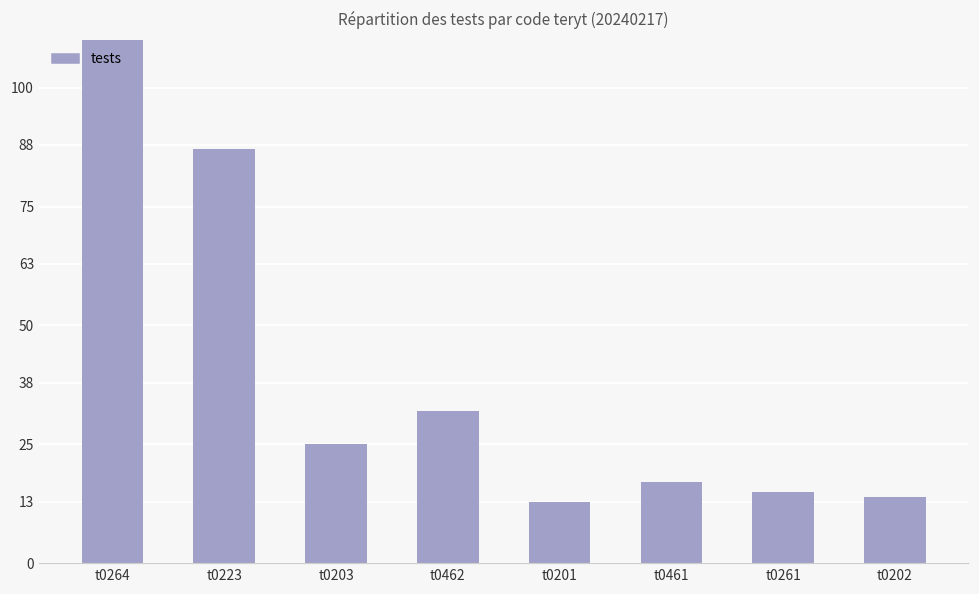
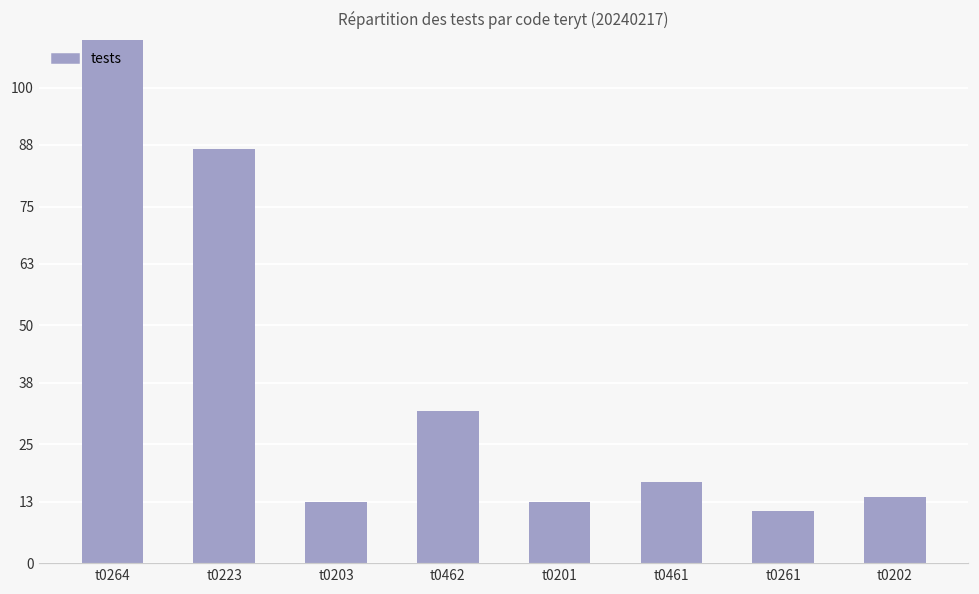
  {
    "t0223": 87,
-   "t0203": 25,
+   "t0203": 13,
    "t0462": 32,
    "t0201": 13,
    "t0461": 17,
-   "t0261": 15,
+   "t0261": 11,
    "t0202": 14
  }
